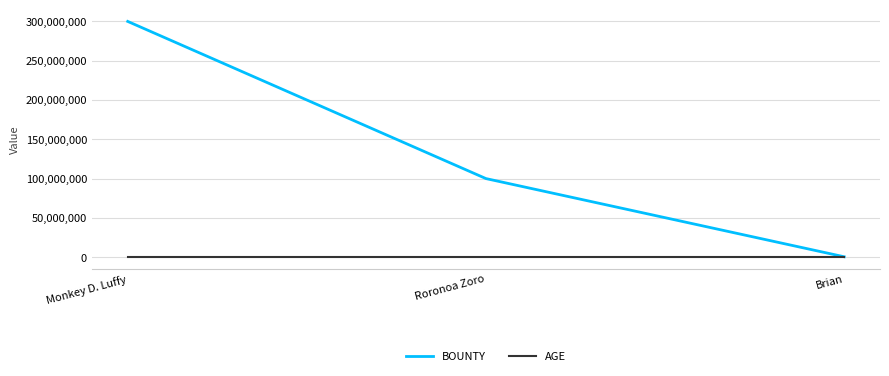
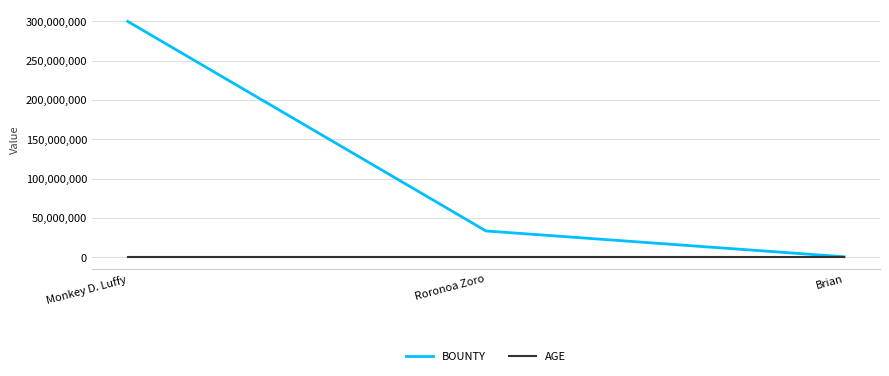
  {
    "BOUNTY": {
      "Monkey D. Luffy": "300,000,000",
-     "Roronoa Zoro": "100,000,000"
+     "Roronoa Zoro": "30,000,000"
    },
    "AGE": {
      "Monkey D. Luffy": "0",
      "Roronoa Zoro": "0"
    }
  }
